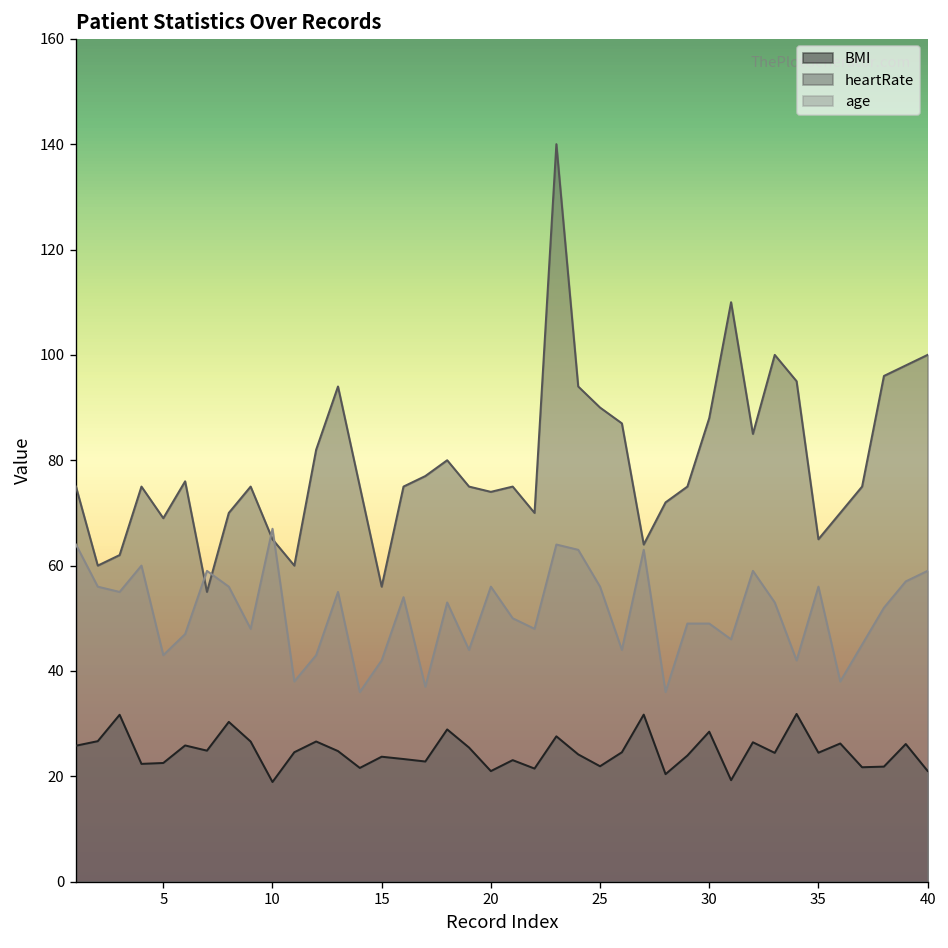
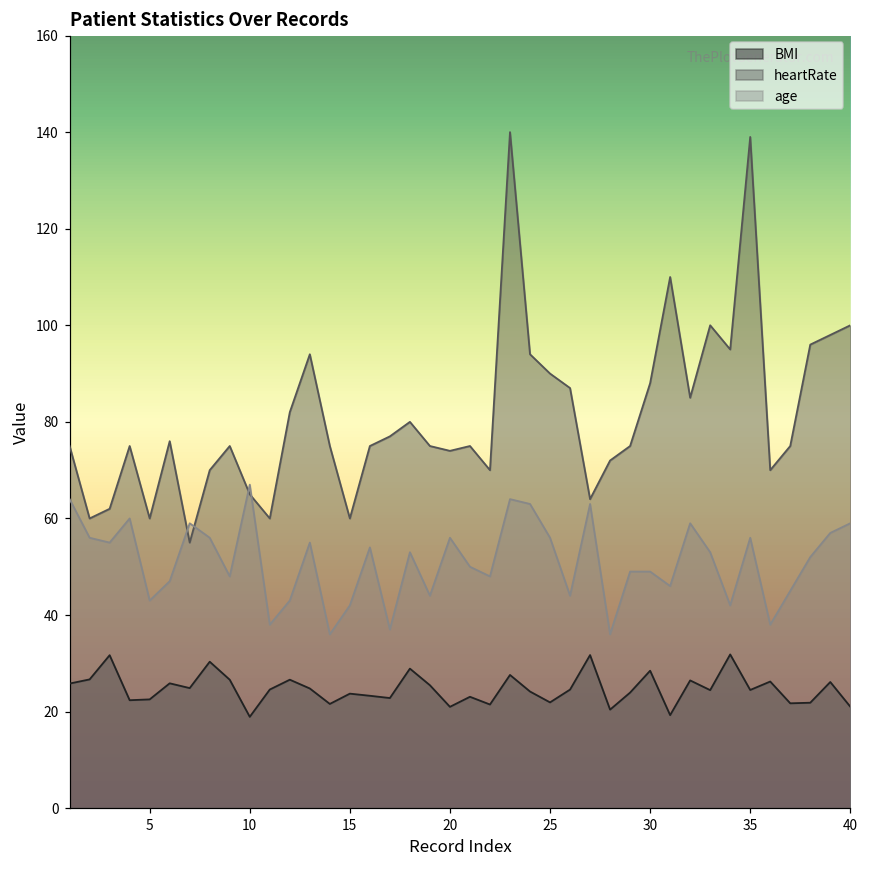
  {
    "BMI": {
      "5": 23,
      "10": 19,
      "15": 24,
      "20": 21,
      "25": 22,
      "30": 28,
      "35": 24,
      "40": 21
    },
    "heartRate": {
-     "5": 69,
+     "5": 60,
      "10": 65,
-     "15": 56,
+     "15": 60,
      "20": 74,
      "25": 90,
      "30": 88,
-     "35": 65,
+     "35": 139,
      "40": 100
    },
    "age": {
      "5": 43,
      "10": 67,
      "15": 42,
      "20": 56,
      "25": 56,
      "30": 49,
      "35": 56,
      "40": 59
    }
  }
